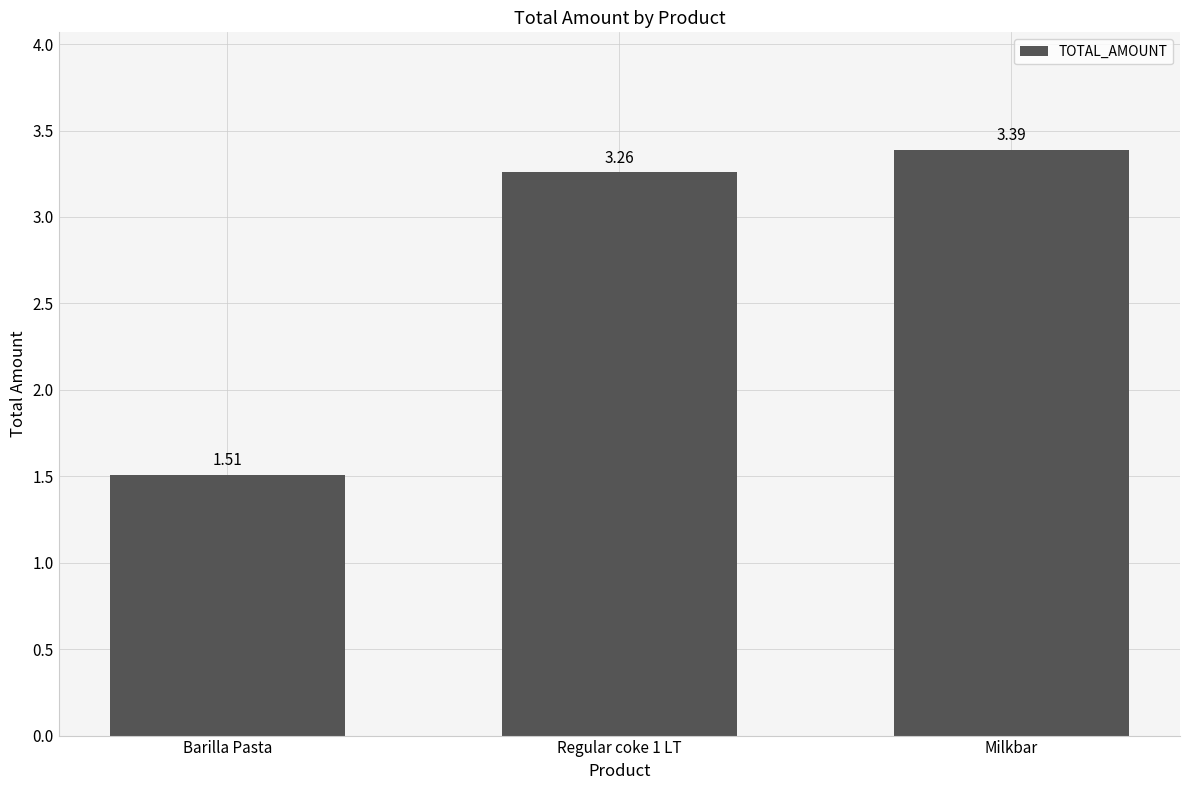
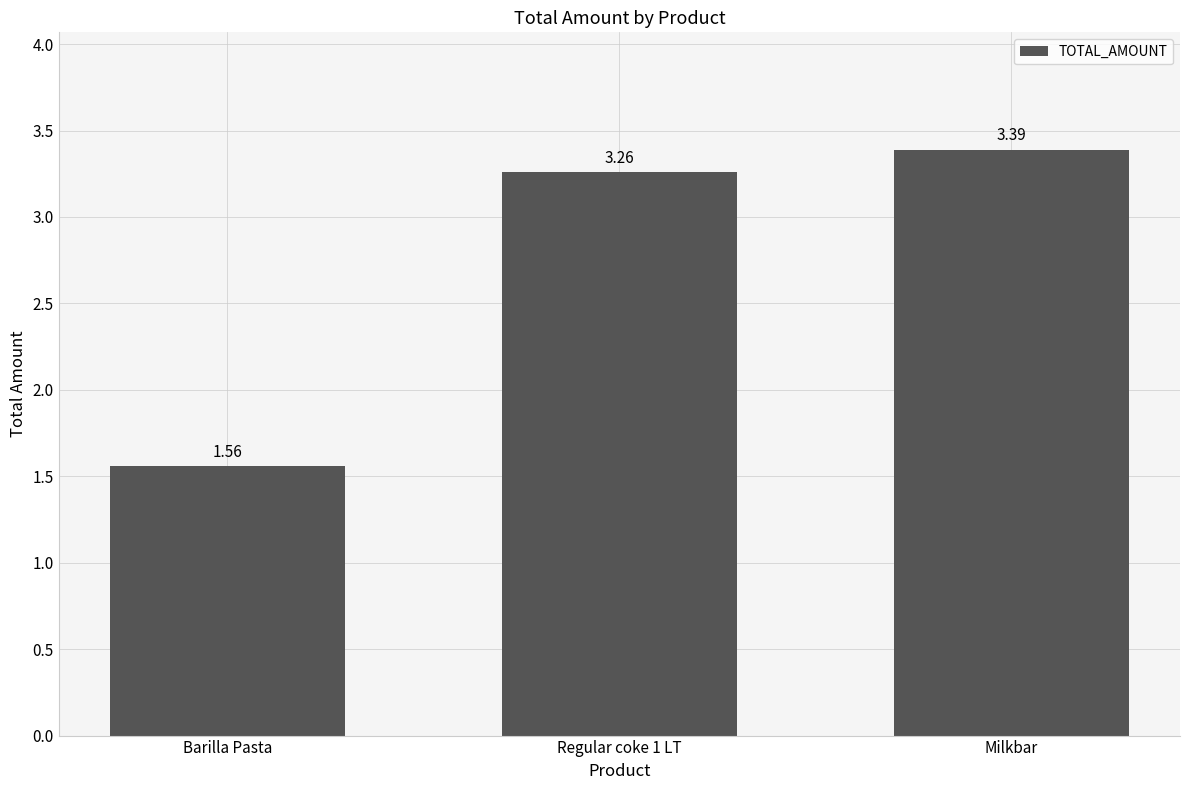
  {
-   "Barilla Pasta": 1.51,
+   "Barilla Pasta": 1.56,
    "Regular coke 1 LT": 3.26,
    "Milkbar": 3.39
  }
